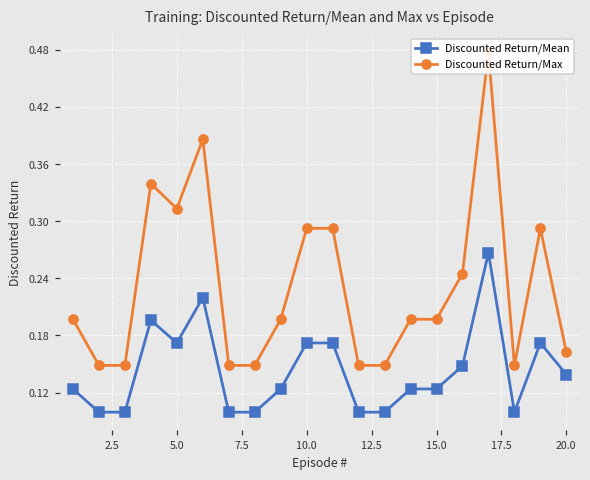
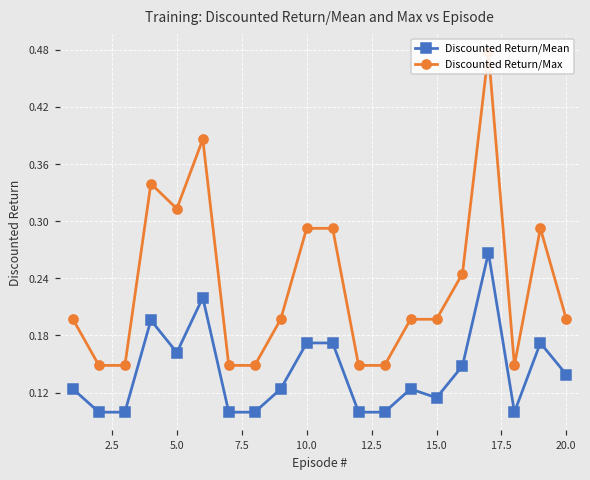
  {
    "Discounted Return/Mean": {
-     "5.0": 0.17,
+     "5.0": 0.16,
      "10.0": 0.17,
-     "15.0": 0.12,
+     "15.0": 0.11,
      "20.0": 0.14
    },
    "Discounted Return/Max": {
      "5.0": 0.31,
      "10.0": 0.29,
      "15.0": 0.20,
-     "20.0": 0.16
+     "20.0": 0.20
    }
  }
